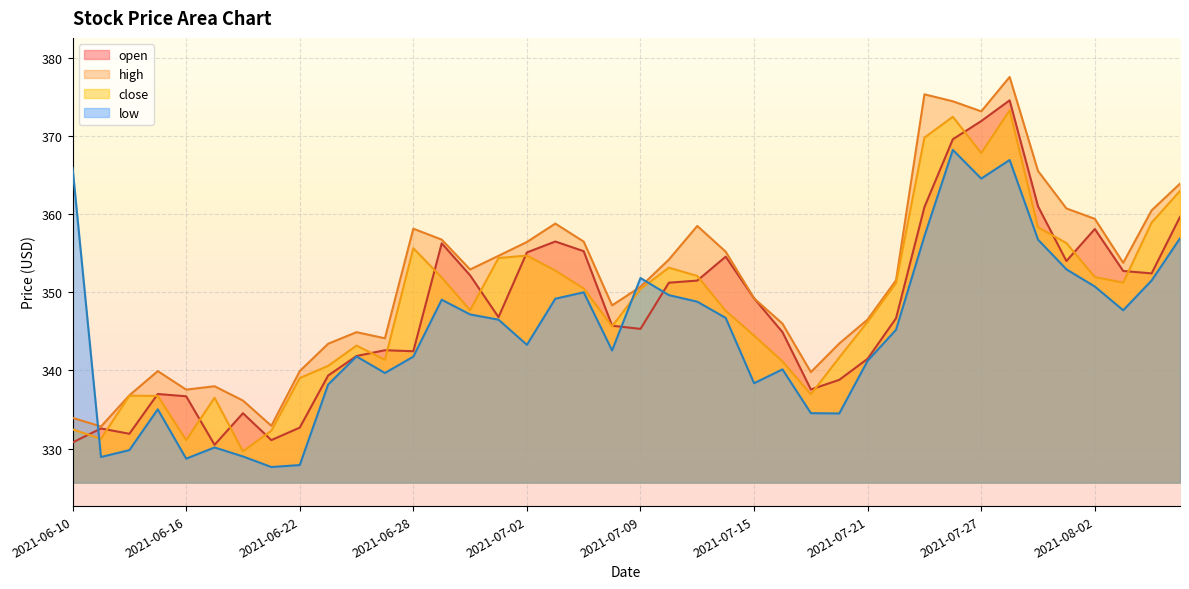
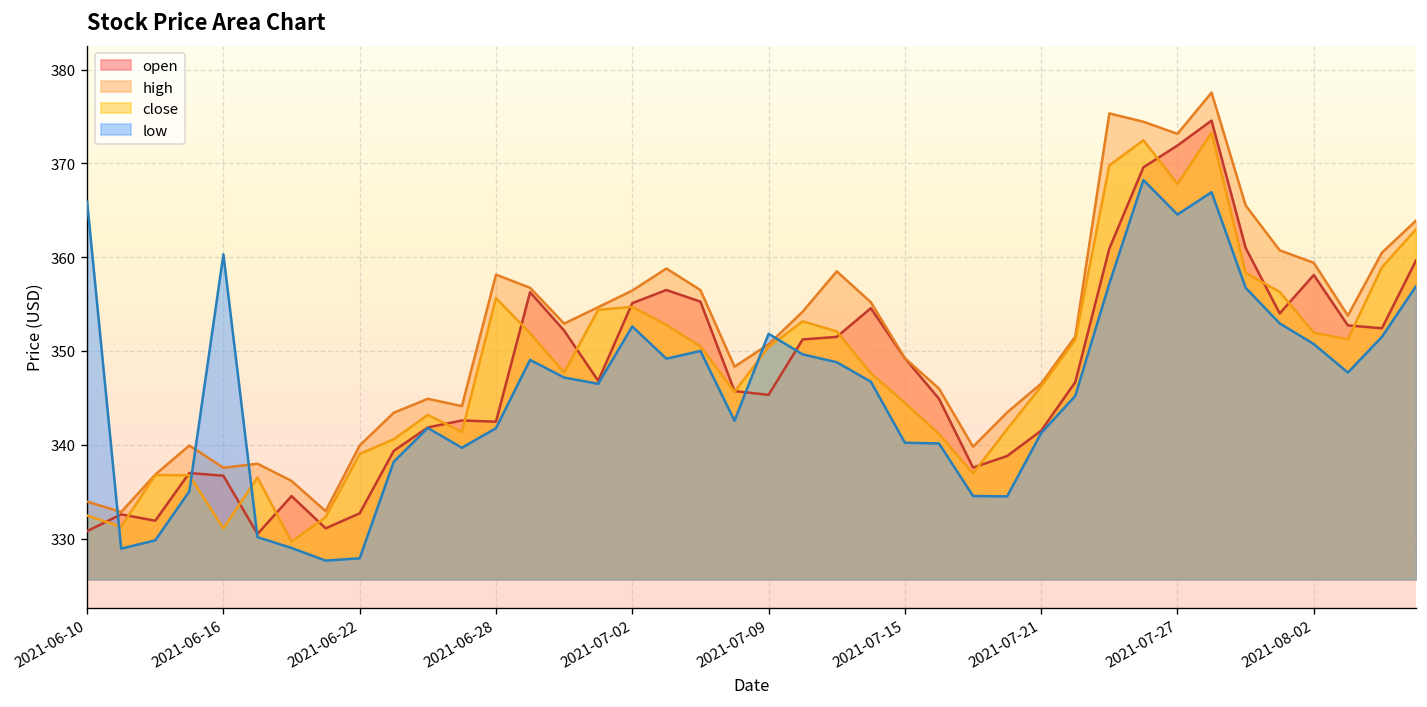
  {
    "low": {
      "2021-06-10": 366,
-     "2021-06-16": 329,
+     "2021-06-16": 360,
      "2021-06-22": 328,
      "2021-06-28": 342,
-     "2021-07-02": 343,
+     "2021-07-02": 353,
      "2021-07-09": 352,
-     "2021-07-15": 338,
+     "2021-07-15": 340,
      "2021-07-27": 365,
      "2021-08-02": 351
    }
  }
